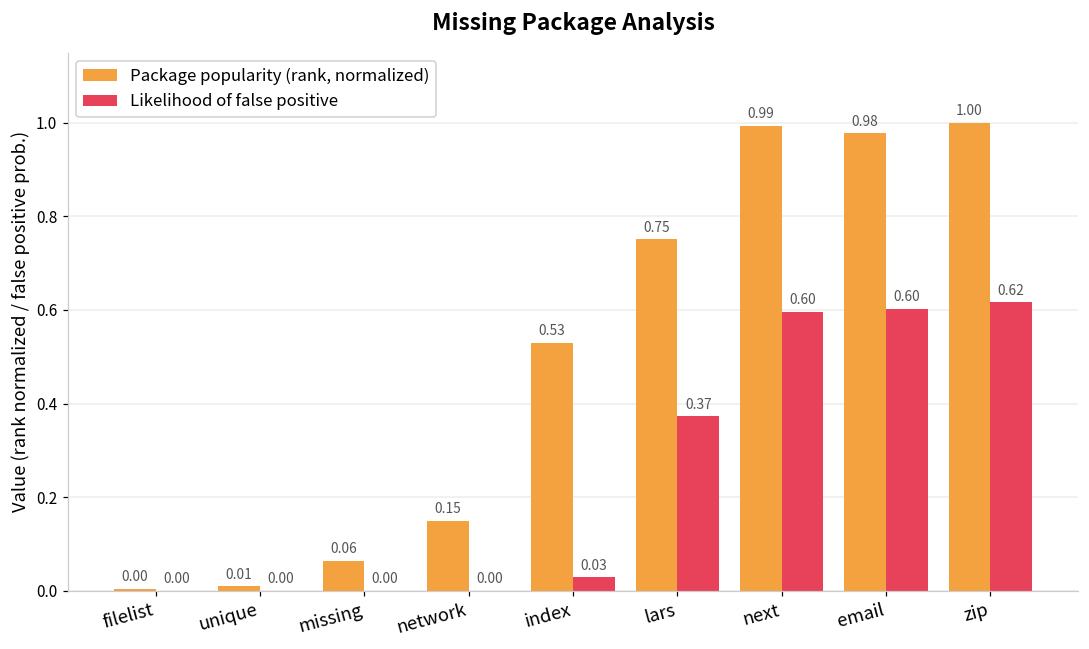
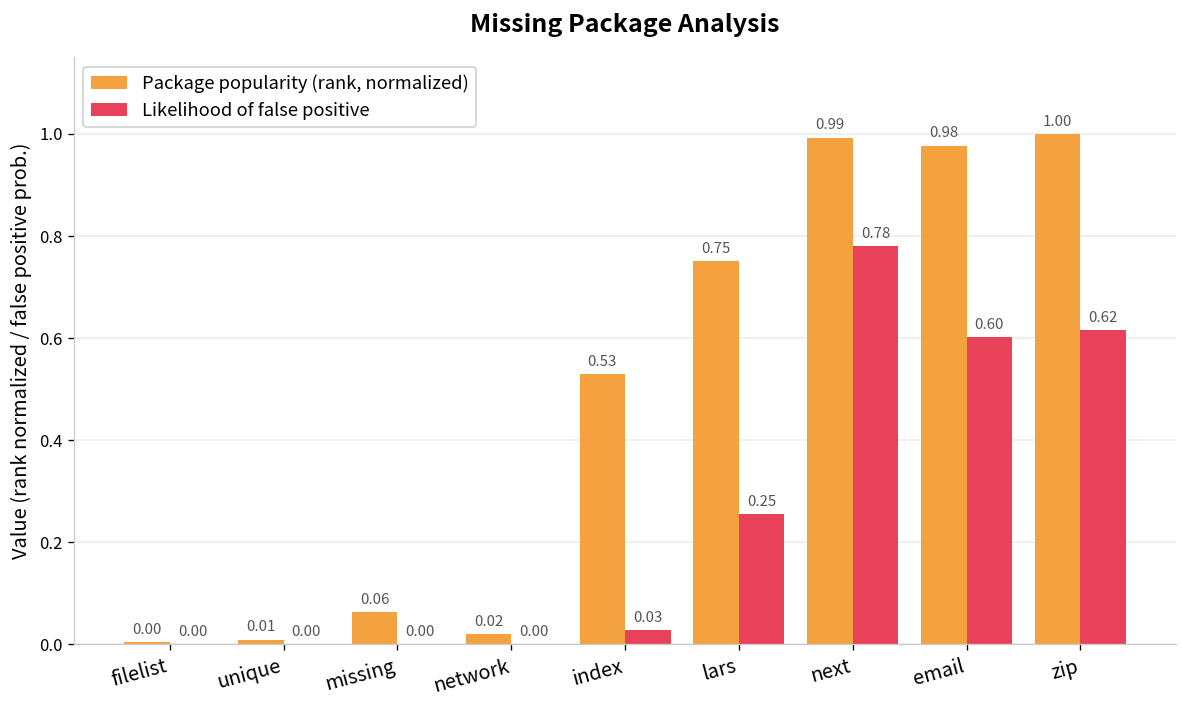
  {
    "Package popularity (rank, normalized)": {
      "filelist": 0.00,
      "unique": 0.01,
      "missing": 0.06,
-     "network": 0.15,
+     "network": 0.02,
      "index": 0.53,
      "lars": 0.75,
      "next": 0.99,
      "email": 0.98,
      "zip": 1.00
    },
    "Likelihood of false positive": {
      "filelist": 0.00,
      "unique": 0.00,
      "missing": 0.00,
      "network": 0.00,
      "index": 0.03,
-     "lars": 0.37,
-     "next": 0.60,
+     "lars": 0.25,
+     "next": 0.78,
      "email": 0.60,
      "zip": 0.62
    }
  }
